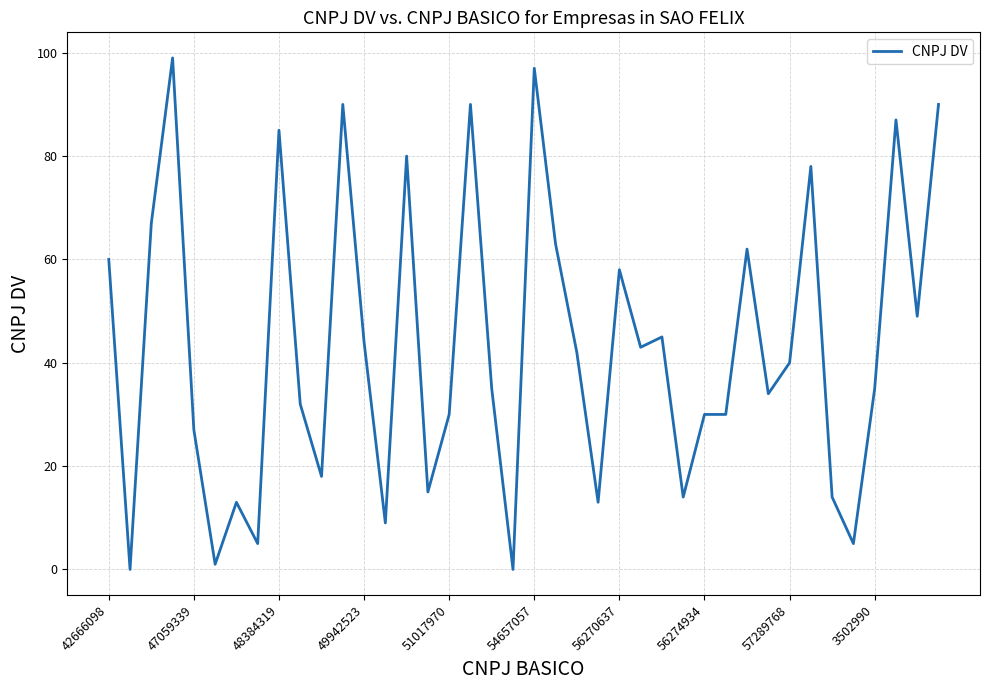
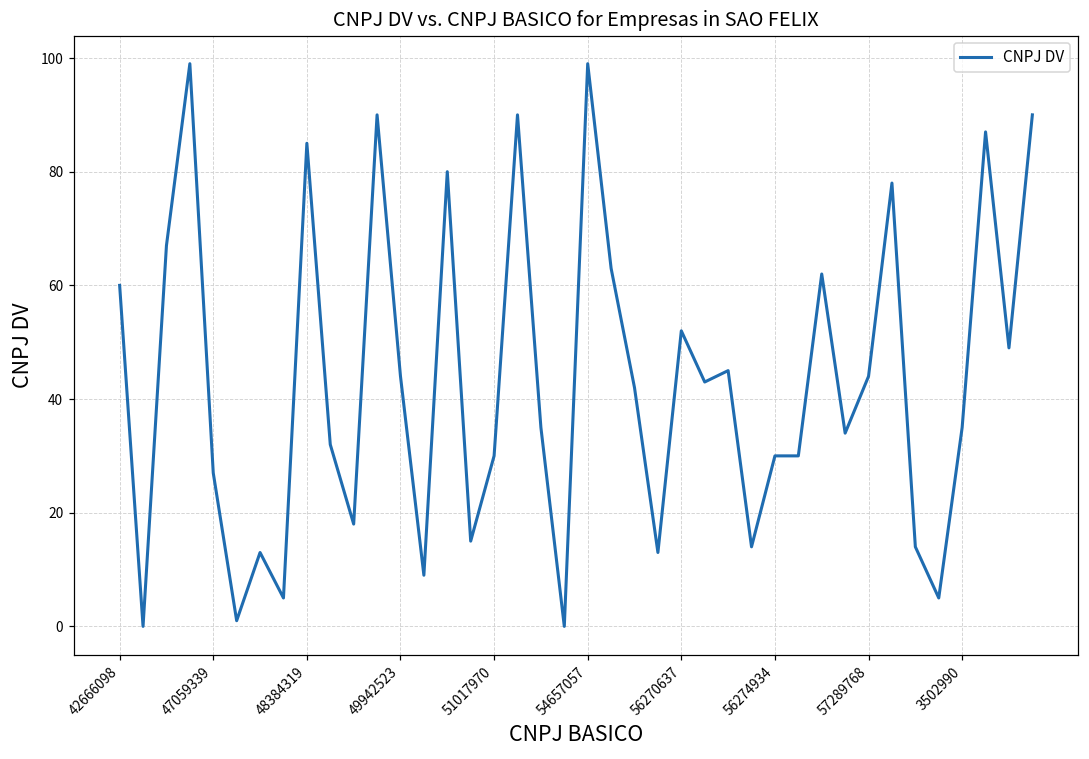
  {
    "42666098": 60,
    "47059339": 27,
    "48384319": 85,
    "49942523": 44,
    "51017970": 30,
-   "54657057": 97,
-   "56270637": 58,
+   "54657057": 99,
+   "56270637": 52,
    "56274934": 30,
-   "57289768": 40,
+   "57289768": 44,
    "3502990": 35
  }
